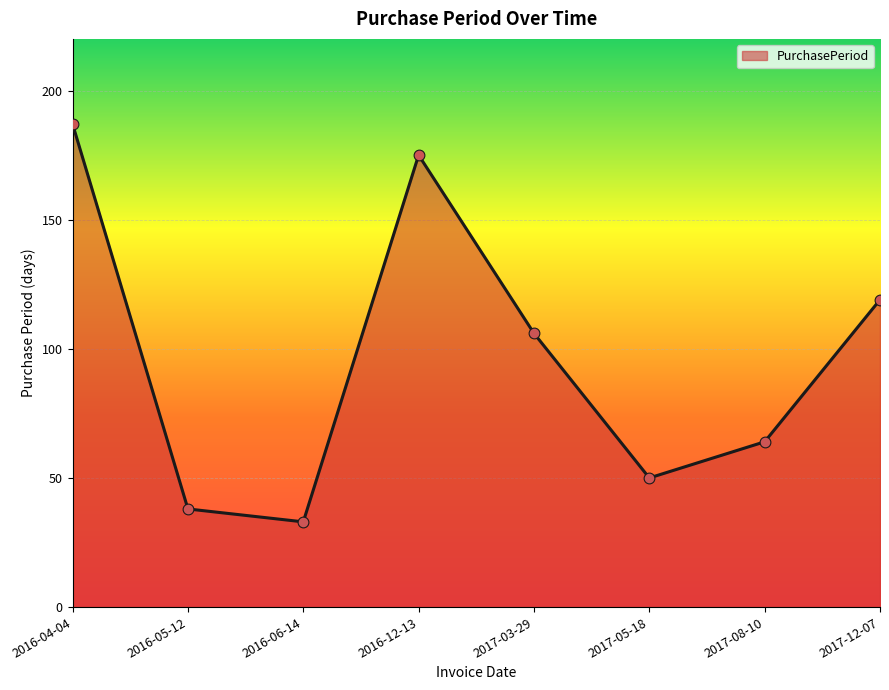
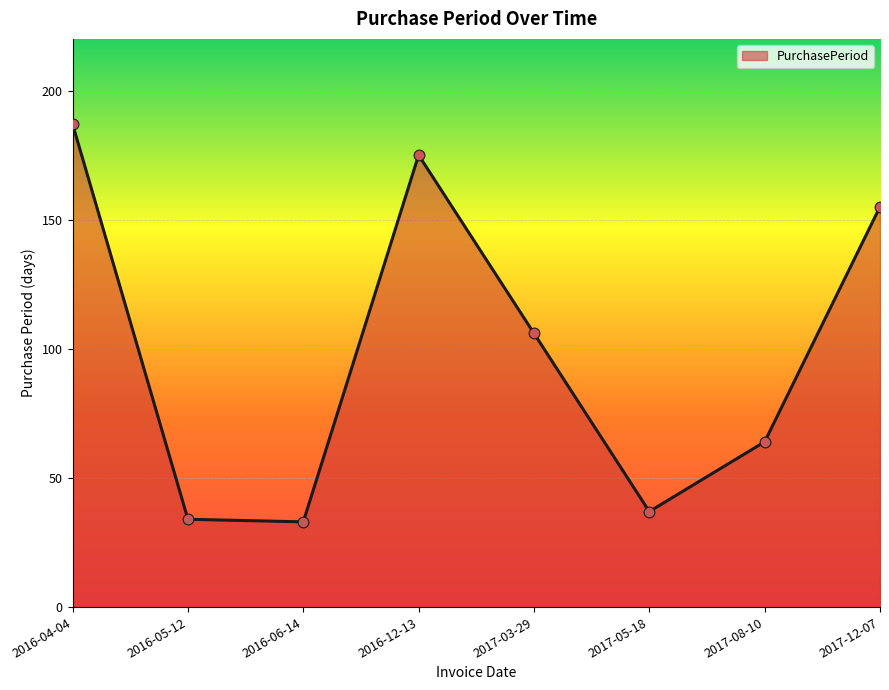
  {
    "2016-04-04": 187,
-   "2016-05-12": 38,
+   "2016-05-12": 34,
    "2016-06-14": 33,
    "2016-12-13": 175,
    "2017-03-29": 106,
-   "2017-05-18": 50,
+   "2017-05-18": 37,
    "2017-08-10": 64,
-   "2017-12-07": 119
+   "2017-12-07": 155
  }
